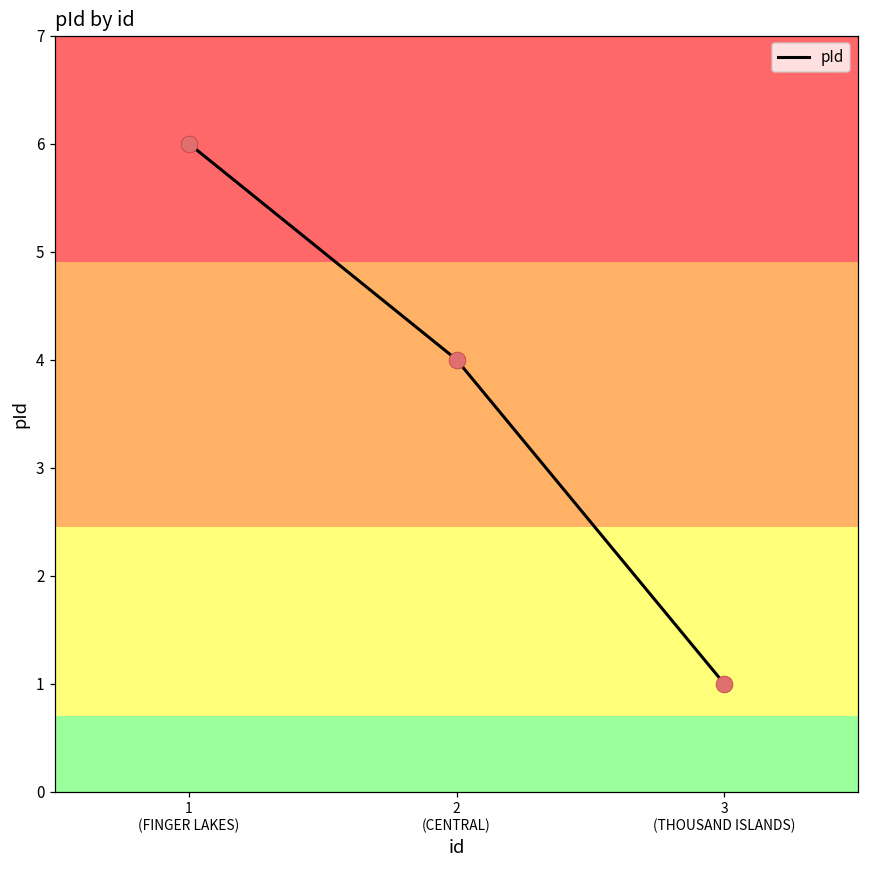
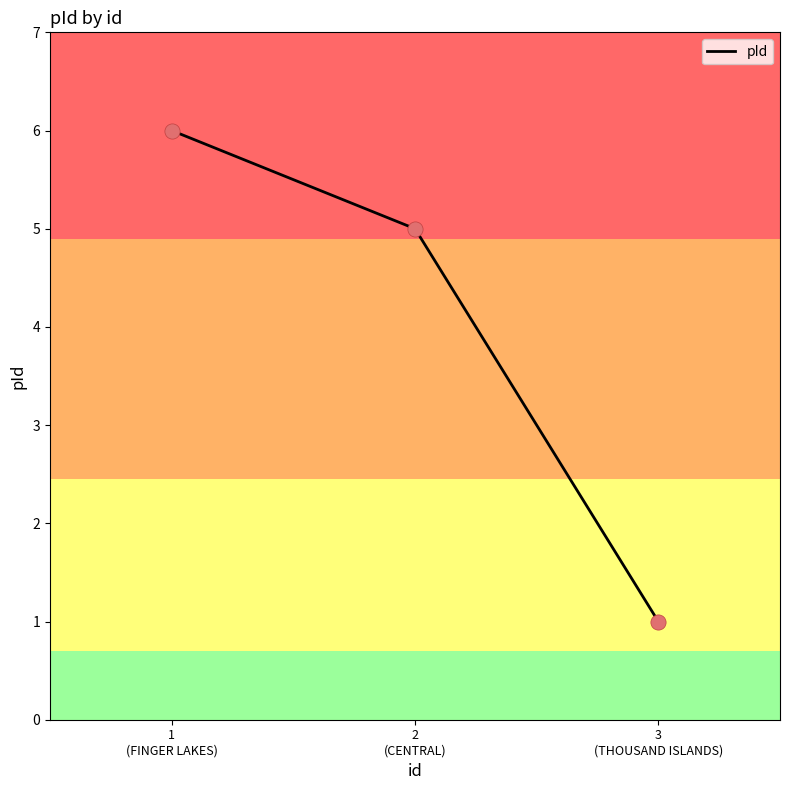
  {
    "1 (FINGER LAKES)": 6,
-   "2 (CENTRAL)": 4,
+   "2 (CENTRAL)": 5,
    "3 (THOUSAND ISLANDS)": 1
  }
